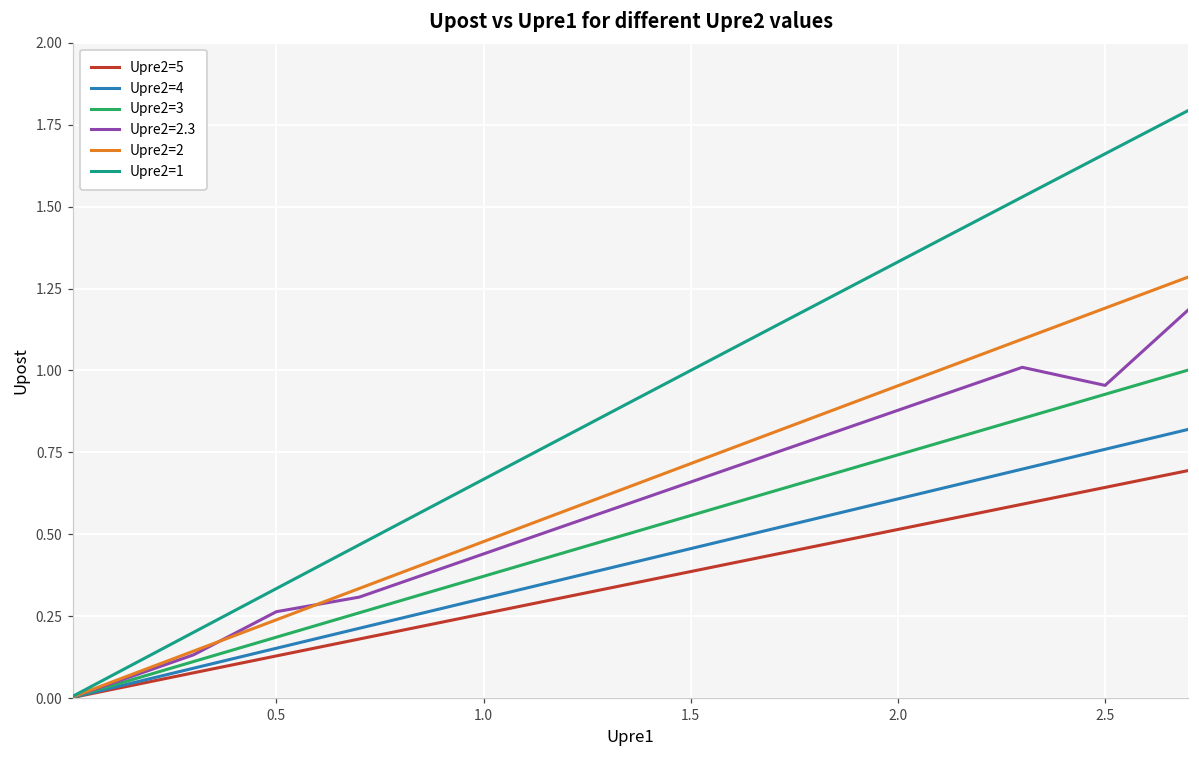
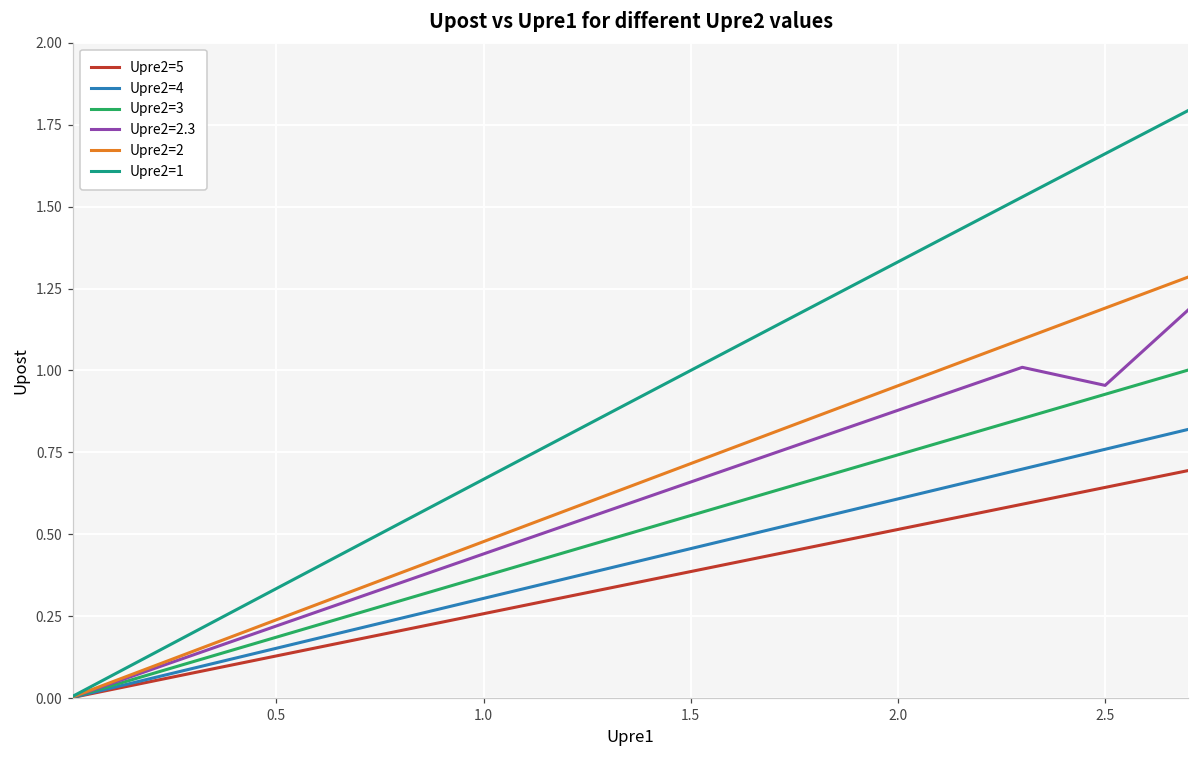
  {
    "Upre2=5": {
      "0.5": 0.13,
      "1.0": 0.26,
      "1.5": 0.39,
      "2.5": 0.64
    },
    "Upre2=4": {
      "0.5": 0.15,
      "1.0": 0.30,
      "1.5": 0.46,
      "2.5": 0.76
    },
    "Upre2=2.3": {
-     "0.5": 0.26,
+     "0.5": 0.22,
      "1.0": 0.44,
      "1.5": 0.66,
      "2.5": 0.95
    },
    "Upre2=2": {
      "0.5": 0.24,
      "1.0": 0.48,
      "1.5": 0.72,
      "2.5": 1.19
    }
  }
